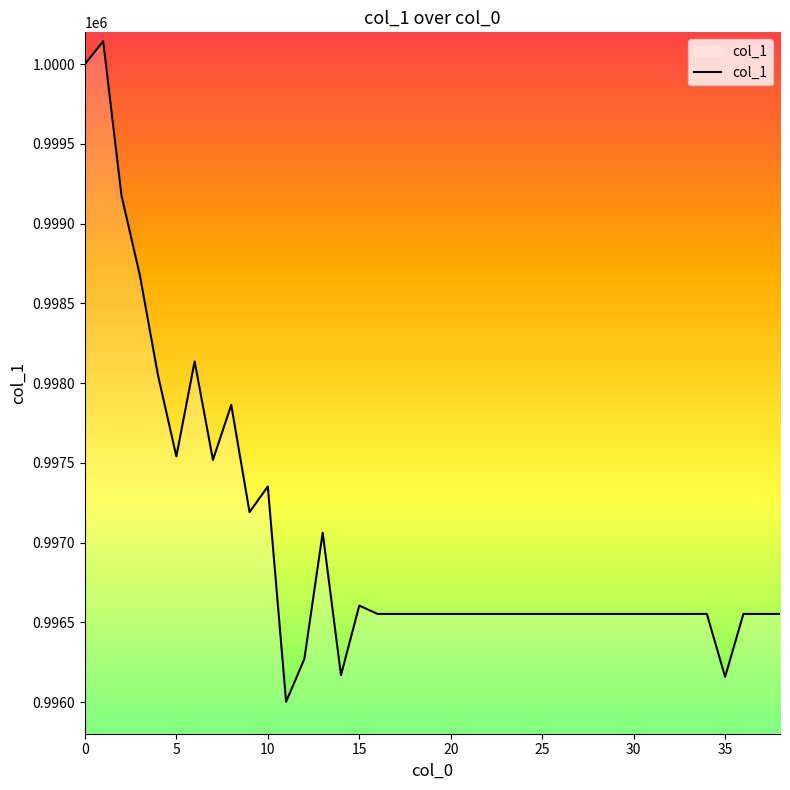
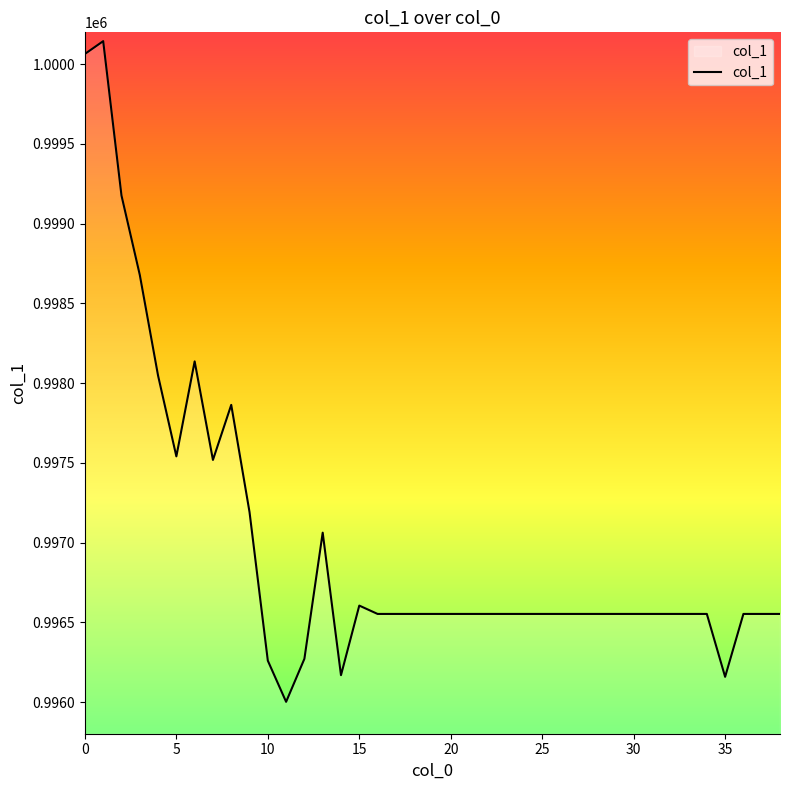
  {
-   "0": 1000000,
+   "0": 1000060,
    "5": 997540,
-   "10": 997350,
+   "10": 996260,
    "15": 996600,
    "20": 996550,
    "25": 996550,
    "30": 996550,
    "35": 996160
  }
